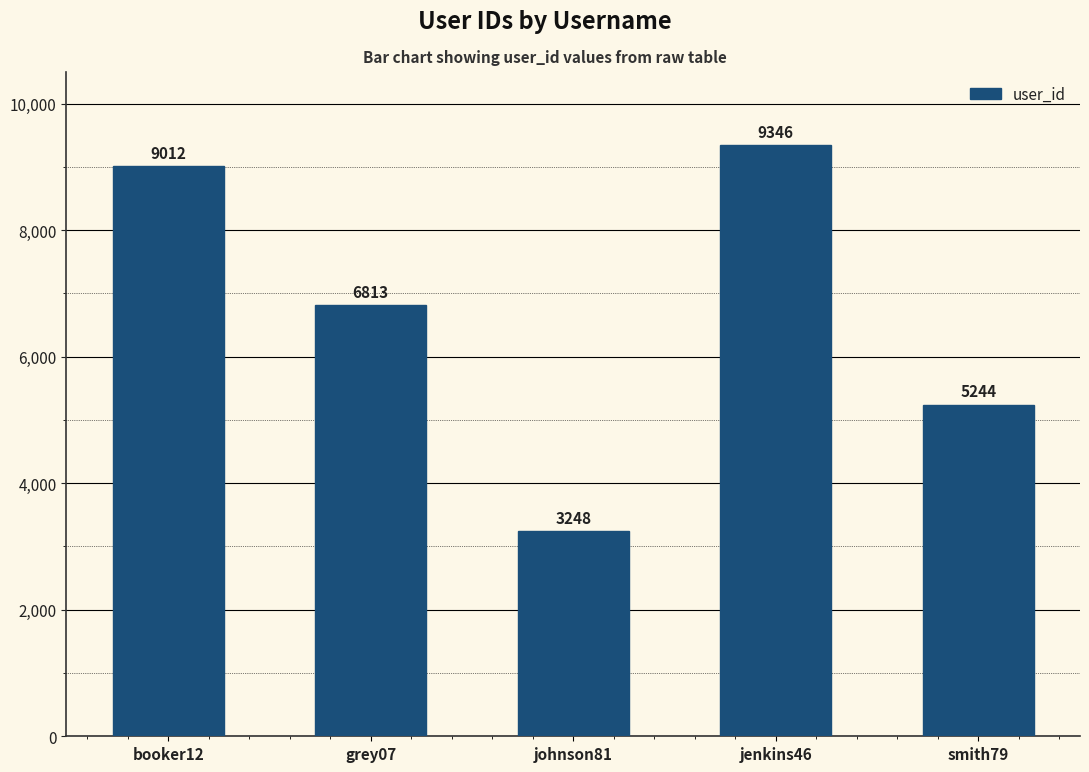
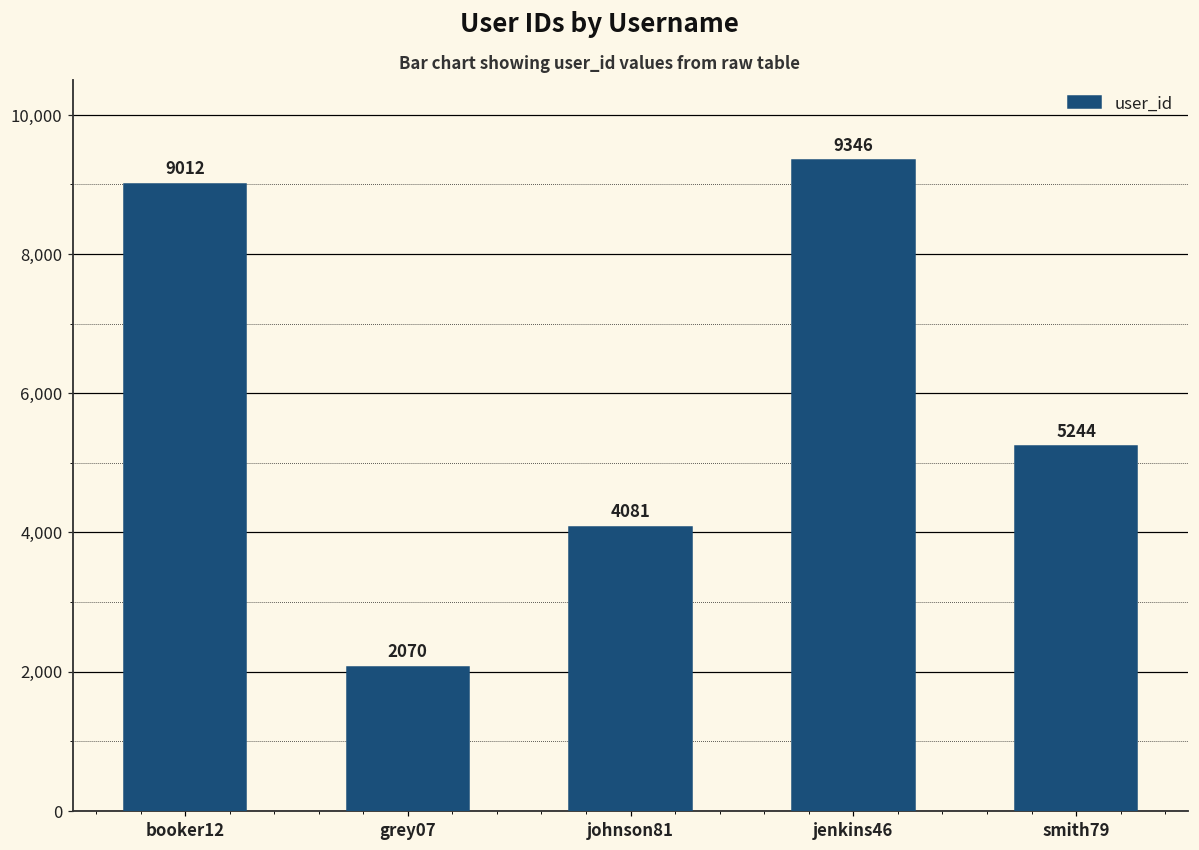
  {
    "booker12": 9012,
-   "grey07": 6813,
-   "johnson81": 3248,
+   "grey07": 2070,
+   "johnson81": 4081,
    "jenkins46": 9346,
    "smith79": 5244
  }
